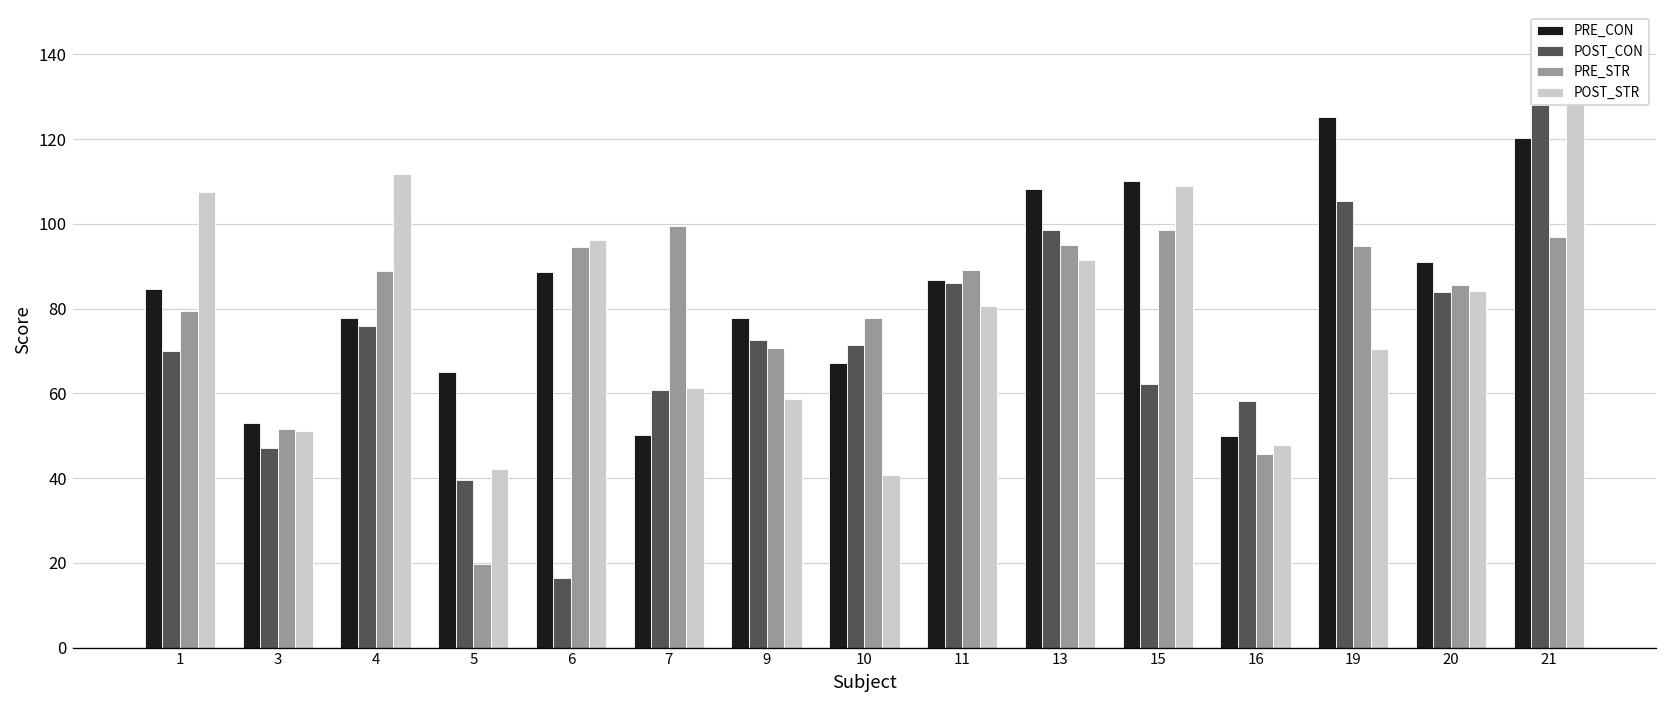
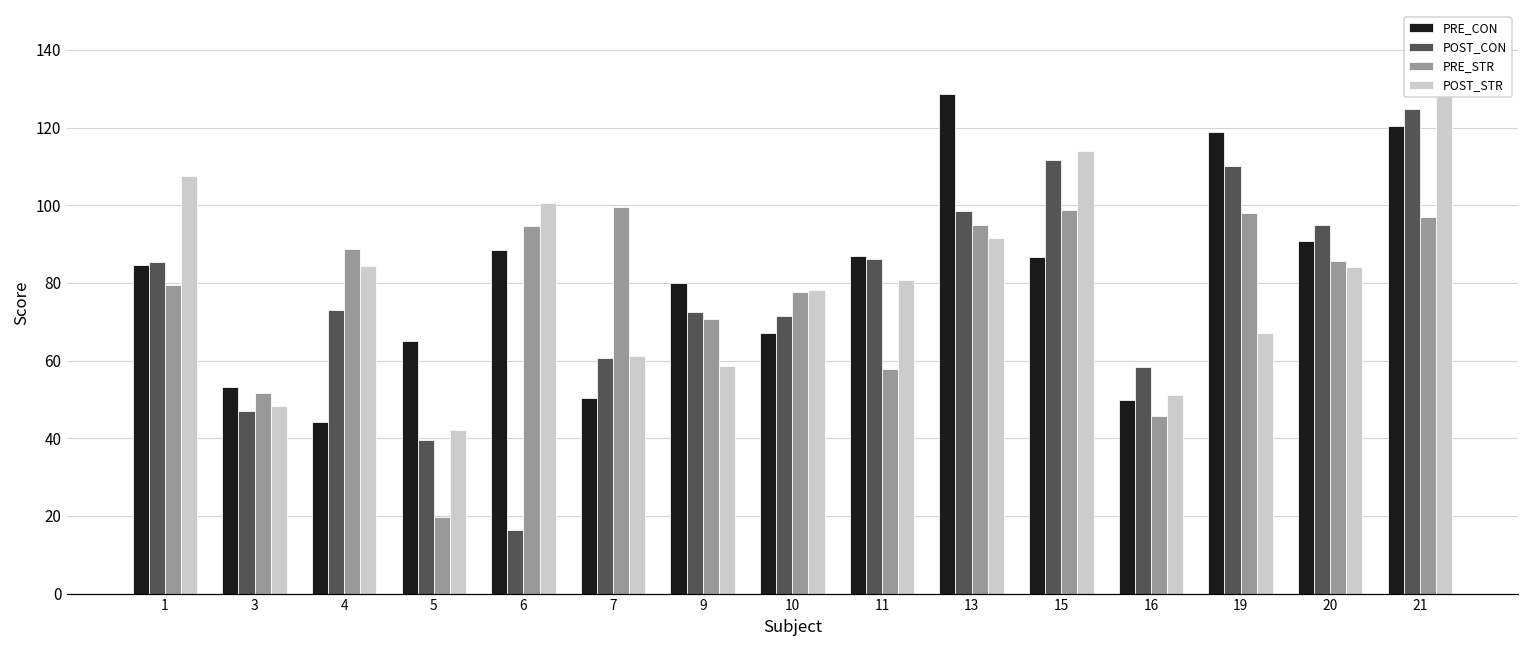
  {
    "PRE_CON": {
      "1": 85,
      "3": 53,
-     "4": 78,
+     "4": 44,
      "5": 65,
      "6": 89,
      "7": 50,
-     "9": 78,
+     "9": 80,
      "10": 67,
      "11": 87,
-     "13": 108,
-     "15": 110,
+     "13": 129,
+     "15": 87,
      "16": 50,
-     "19": 125,
+     "19": 119,
      "20": 91,
      "21": 120
    },
    "POST_CON": {
-     "1": 70,
+     "1": 85,
      "3": 47,
-     "4": 76,
+     "4": 73,
      "5": 40,
      "6": 16,
      "7": 61,
      "9": 73,
      "10": 71,
      "11": 86,
      "13": 98,
-     "15": 62,
+     "15": 112,
      "16": 58,
-     "19": 105,
-     "20": 84,
-     "21": 128
+     "19": 110,
+     "20": 95,
+     "21": 125
    },
    "PRE_STR": {
      "1": 79,
      "3": 52,
      "4": 89,
      "5": 20,
      "6": 95,
      "7": 100,
      "9": 71,
      "10": 78,
-     "11": 89,
+     "11": 58,
      "13": 95,
      "15": 99,
      "16": 46,
-     "19": 95,
+     "19": 98,
      "20": 86,
      "21": 97
    },
    "POST_STR": {
      "1": 108,
-     "3": 51,
-     "4": 112,
+     "3": 48,
+     "4": 84,
      "5": 42,
-     "6": 96,
+     "6": 101,
      "7": 61,
      "9": 59,
-     "10": 41,
+     "10": 78,
      "11": 81,
      "13": 91,
-     "15": 109,
-     "16": 48,
-     "19": 70,
+     "15": 114,
+     "16": 51,
+     "19": 67,
      "20": 84
    }
  }
